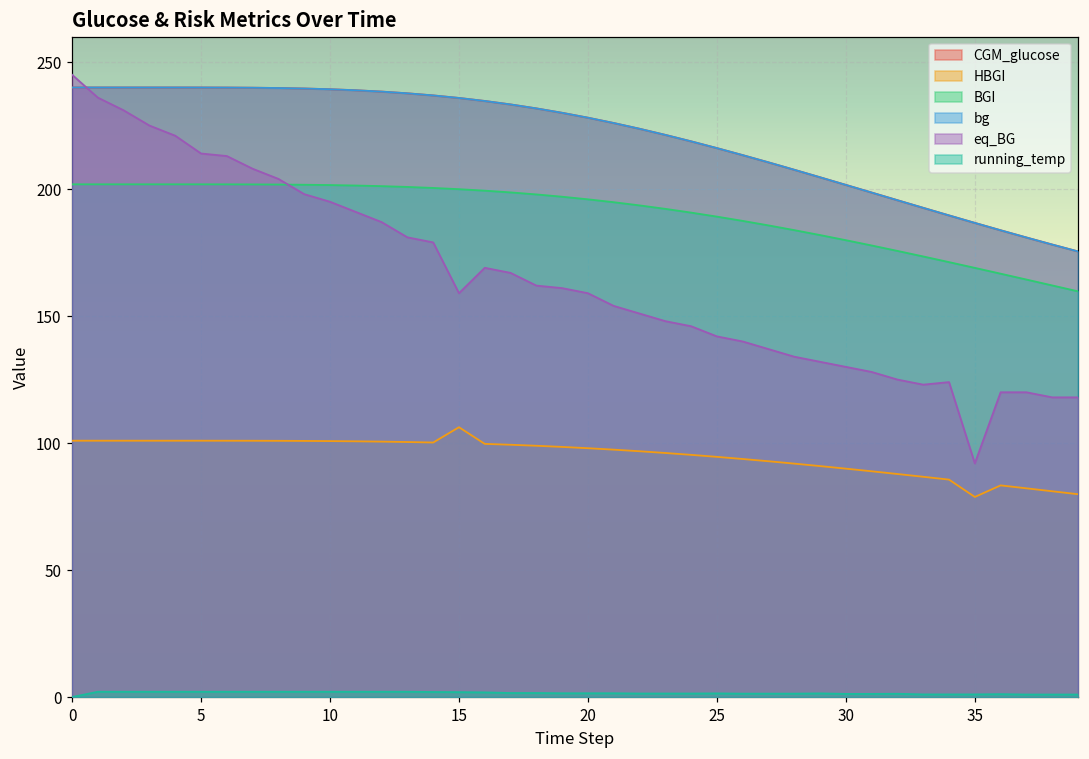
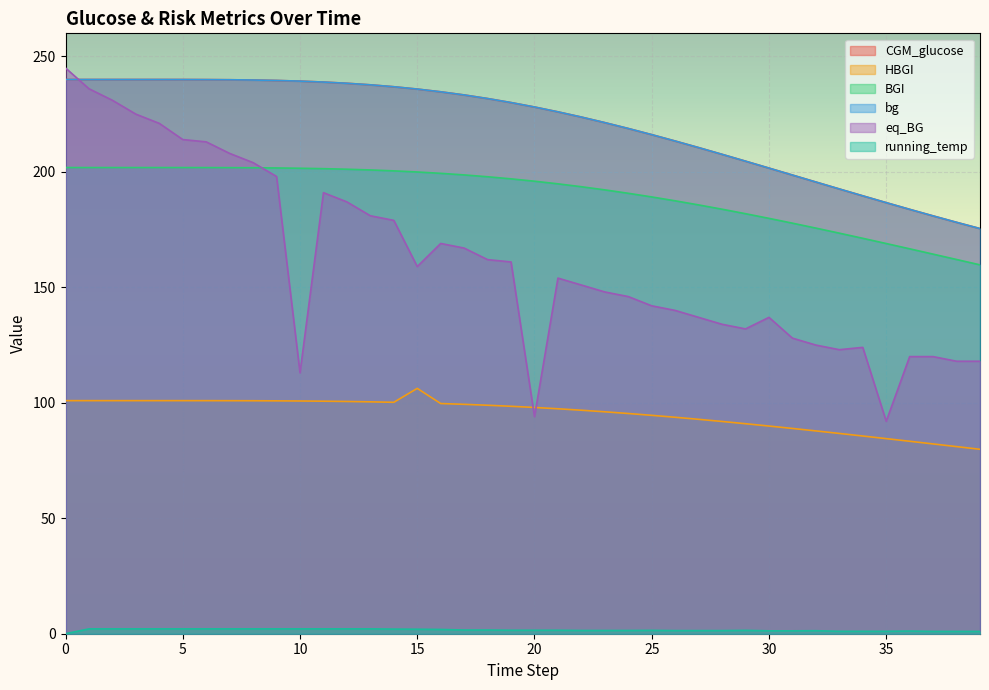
  {
    "HBGI": {
      "0": 101,
      "5": 101,
      "10": 101,
      "15": 106,
      "20": 98,
      "25": 95,
      "30": 90,
-     "35": 79
+     "35": 84
    },
    "eq_BG": {
      "0": 245,
      "5": 214,
-     "10": 195,
+     "10": 113,
      "15": 159,
-     "20": 159,
+     "20": 94,
      "25": 142,
-     "30": 130,
+     "30": 137,
      "35": 92
    }
  }
